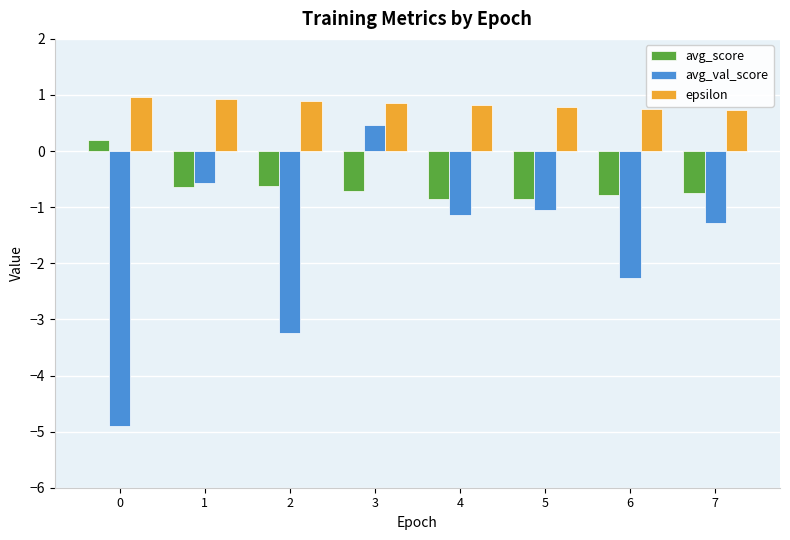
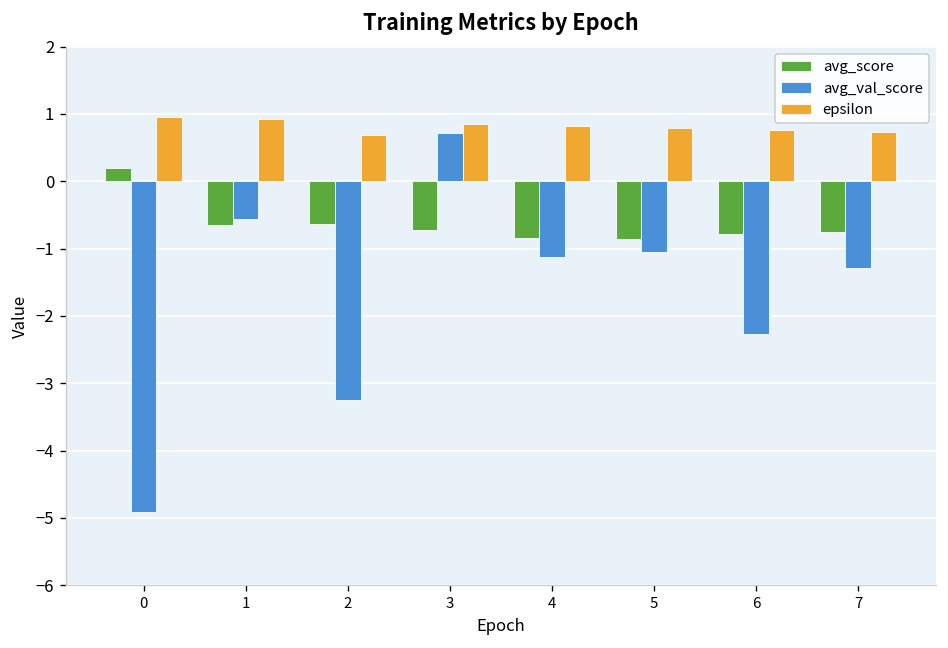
  {
    "avg_score": {
      "0": 0.2,
      "1": -0.6,
      "2": -0.6,
      "3": -0.7,
      "4": -0.8,
      "5": -0.9,
      "6": -0.8,
      "7": -0.7
    },
    "avg_val_score": {
      "0": -4.9,
      "1": -0.6,
      "2": -3.2,
-     "3": 0.5,
+     "3": 0.7,
      "4": -1.1,
      "5": -1.0,
      "6": -2.3,
      "7": -1.3
    },
    "epsilon": {
      "0": 1.0,
      "1": 0.9,
-     "2": 0.9,
+     "2": 0.7,
      "3": 0.9,
      "4": 0.8,
      "5": 0.8,
      "6": 0.8,
      "7": 0.7
    }
  }
